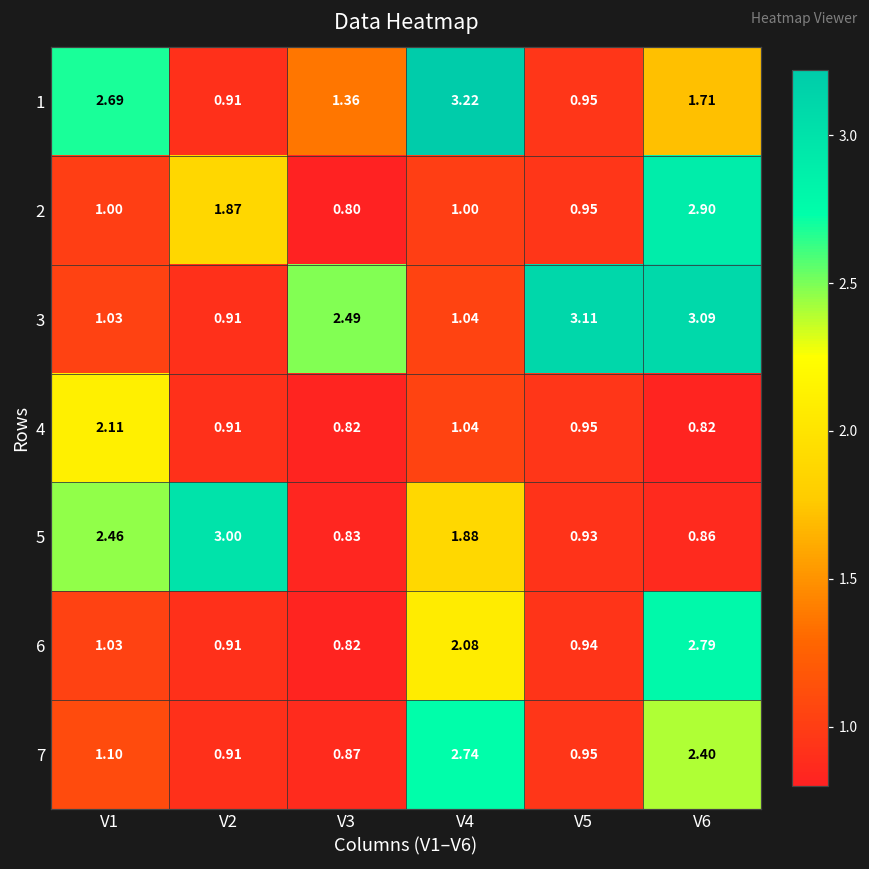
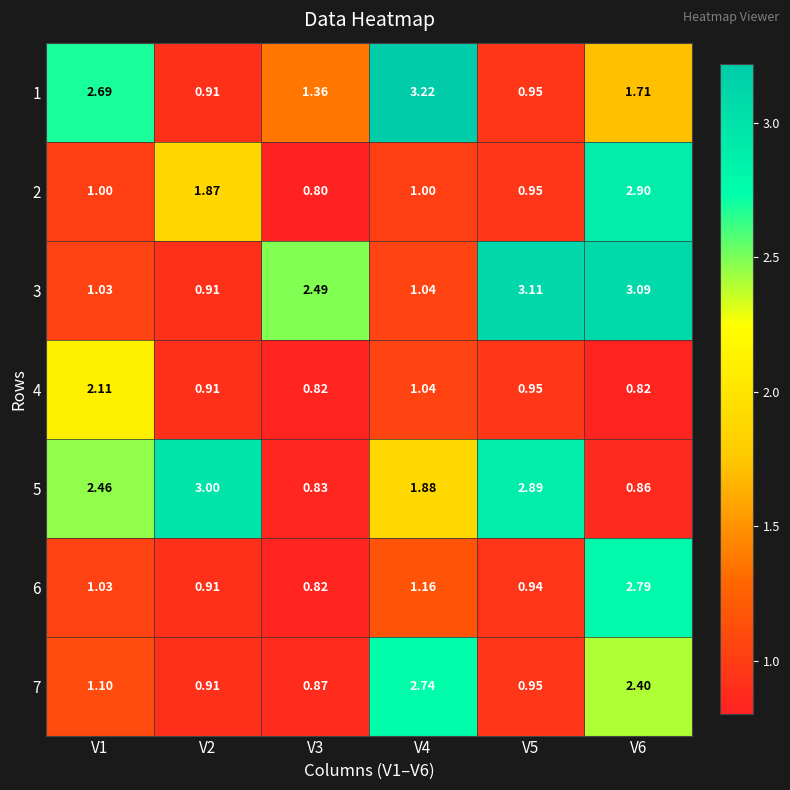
  {
    "1": {
      "V1": 2.69,
      "V2": 0.91,
      "V3": 1.36,
      "V4": 3.22,
      "V5": 0.95,
      "V6": 1.71
    },
    "2": {
      "V1": 1.00,
      "V2": 1.87,
      "V3": 0.80,
      "V4": 1.00,
      "V5": 0.95,
      "V6": 2.90
    },
    "3": {
      "V1": 1.03,
      "V2": 0.91,
      "V3": 2.49,
      "V4": 1.04,
      "V5": 3.11,
      "V6": 3.09
    },
    "4": {
      "V1": 2.11,
      "V2": 0.91,
      "V3": 0.82,
      "V4": 1.04,
      "V5": 0.95,
      "V6": 0.82
    },
    "5": {
      "V1": 2.46,
      "V2": 3.00,
      "V3": 0.83,
      "V4": 1.88,
-     "V5": 0.93,
+     "V5": 2.89,
      "V6": 0.86
    },
    "6": {
      "V1": 1.03,
      "V2": 0.91,
      "V3": 0.82,
-     "V4": 2.08,
+     "V4": 1.16,
      "V5": 0.94,
      "V6": 2.79
    },
    "7": {
      "V1": 1.10,
      "V2": 0.91,
      "V3": 0.87,
      "V4": 2.74,
      "V5": 0.95,
      "V6": 2.40
    }
  }
